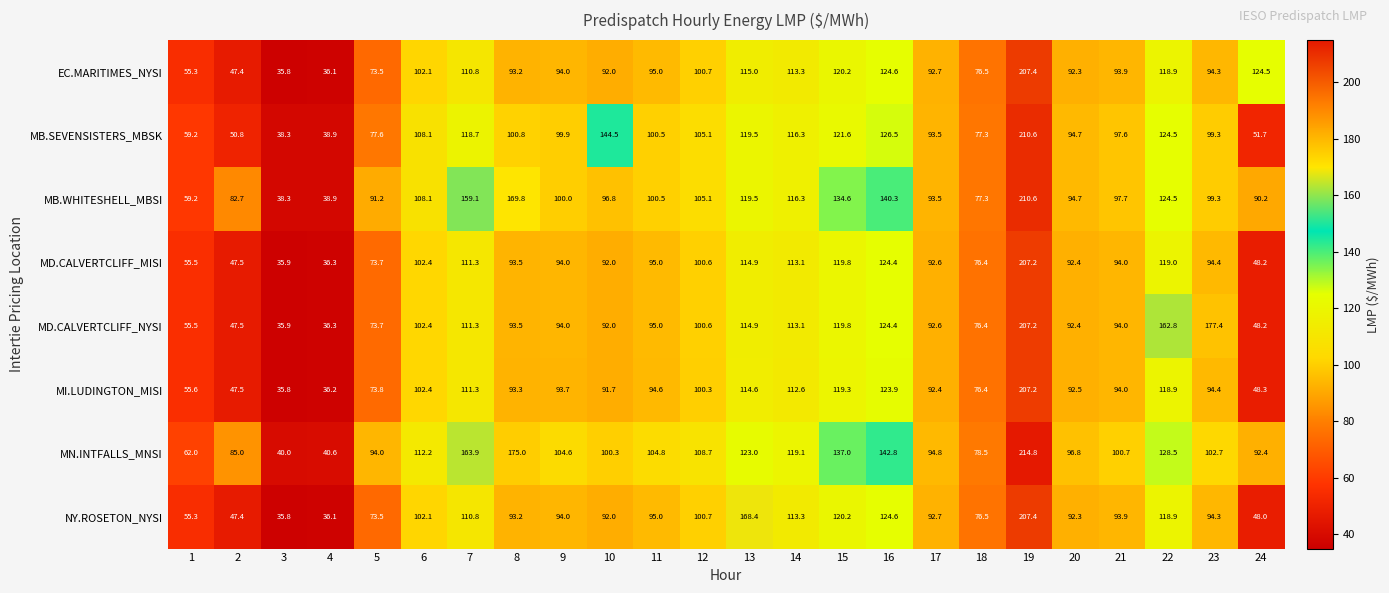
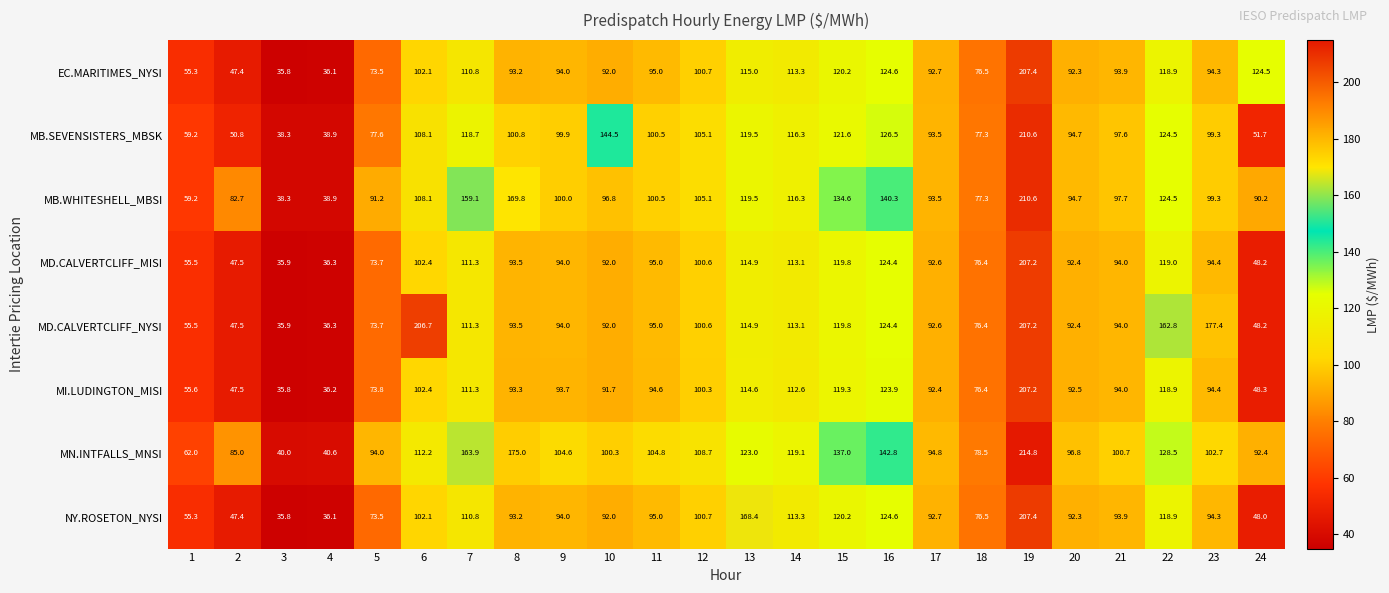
  {
    "EC.MARITIMES_NYSI": {
      "1": 55.3,
      "2": 47.4,
      "3": 35.8,
      "4": 36.1,
      "5": 73.5,
      "6": 102.1,
      "7": 110.8,
      "8": 93.2,
      "9": 94.0,
      "10": 92.0,
      "11": 95.0,
      "12": 100.7,
      "13": 115.0,
      "14": 113.3,
      "15": 120.2,
      "16": 124.6,
      "17": 92.7,
      "18": 76.5,
      "19": 207.4,
      "20": 92.3,
      "21": 93.9,
      "22": 118.9,
      "23": 94.3,
      "24": 124.5
    },
    "MB.SEVENSISTERS_MBSK": {
      "1": 59.2,
      "2": 50.8,
      "3": 38.3,
      "4": 38.9,
      "5": 77.6,
      "6": 108.1,
      "7": 118.7,
      "8": 100.8,
      "9": 99.9,
      "10": 144.5,
      "11": 100.5,
      "12": 105.1,
      "13": 119.5,
      "14": 116.3,
      "15": 121.6,
      "16": 126.5,
      "17": 93.5,
      "18": 77.3,
      "19": 210.6,
      "20": 94.7,
      "21": 97.6,
      "22": 124.5,
      "23": 99.3,
      "24": 51.7
    },
    "MB.WHITESHELL_MBSI": {
      "1": 59.2,
      "2": 82.7,
      "3": 38.3,
      "4": 38.9,
      "5": 91.2,
      "6": 108.1,
      "7": 159.1,
      "8": 169.8,
      "9": 100.0,
      "10": 96.8,
      "11": 100.5,
      "12": 105.1,
      "13": 119.5,
      "14": 116.3,
      "15": 134.6,
      "16": 140.3,
      "17": 93.5,
      "18": 77.3,
      "19": 210.6,
      "20": 94.7,
      "21": 97.7,
      "22": 124.5,
      "23": 99.3,
      "24": 90.2
    },
    "MD.CALVERTCLIFF_MISI": {
      "1": 55.5,
      "2": 47.5,
      "3": 35.9,
      "4": 36.3,
      "5": 73.7,
      "6": 102.4,
      "7": 111.3,
      "8": 93.5,
      "9": 94.0,
      "10": 92.0,
      "11": 95.0,
      "12": 100.6,
      "13": 114.9,
      "14": 113.1,
      "15": 119.8,
      "16": 124.4,
      "17": 92.6,
      "18": 76.4,
      "19": 207.2,
      "20": 92.4,
      "21": 94.0,
      "22": 119.0,
      "23": 94.4,
      "24": 48.2
    },
    "MD.CALVERTCLIFF_NYSI": {
      "1": 55.5,
      "2": 47.5,
      "3": 35.9,
      "4": 36.3,
      "5": 73.7,
-     "6": 102.4,
+     "6": 206.7,
      "7": 111.3,
      "8": 93.5,
      "9": 94.0,
      "10": 92.0,
      "11": 95.0,
      "12": 100.6,
      "13": 114.9,
      "14": 113.1,
      "15": 119.8,
      "16": 124.4,
      "17": 92.6,
      "18": 76.4,
      "19": 207.2,
      "20": 92.4,
      "21": 94.0,
      "22": 162.8,
      "23": 177.4,
      "24": 48.2
    },
    "MI.LUDINGTON_MISI": {
      "1": 55.6,
      "2": 47.5,
      "3": 35.8,
      "4": 36.2,
      "5": 73.8,
      "6": 102.4,
      "7": 111.3,
      "8": 93.3,
      "9": 93.7,
      "10": 91.7,
      "11": 94.6,
      "12": 100.3,
      "13": 114.6,
      "14": 112.6,
      "15": 119.3,
      "16": 123.9,
      "17": 92.4,
      "18": 76.4,
      "19": 207.2,
      "20": 92.5,
      "21": 94.0,
      "22": 118.9,
      "23": 94.4,
      "24": 48.3
    },
    "MN.INTFALLS_MNSI": {
      "1": 62.0,
      "2": 85.0,
      "3": 40.0,
      "4": 40.6,
      "5": 94.0,
      "6": 112.2,
      "7": 163.9,
      "8": 175.0,
      "9": 104.6,
      "10": 100.3,
      "11": 104.8,
      "12": 108.7,
      "13": 123.0,
      "14": 119.1,
      "15": 137.0,
      "16": 142.8,
      "17": 94.8,
      "18": 78.5,
      "19": 214.8,
      "20": 96.8,
      "21": 100.7,
      "22": 128.5,
      "23": 102.7,
      "24": 92.4
    },
    "NY.ROSETON_NYSI": {
      "1": 55.3,
      "2": 47.4,
      "3": 35.8,
      "4": 36.1,
      "5": 73.5,
      "6": 102.1,
      "7": 110.8,
      "8": 93.2,
      "9": 94.0,
      "10": 92.0,
      "11": 95.0,
      "12": 100.7,
      "13": 168.4,
      "14": 113.3,
      "15": 120.2,
      "16": 124.6,
      "17": 92.7,
      "18": 76.5,
      "19": 207.4,
      "20": 92.3,
      "21": 93.9,
      "22": 118.9,
      "23": 94.3,
      "24": 48.0
    }
  }
